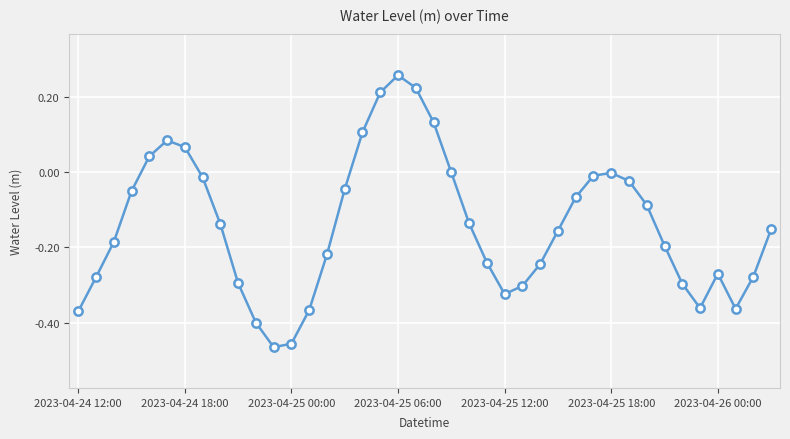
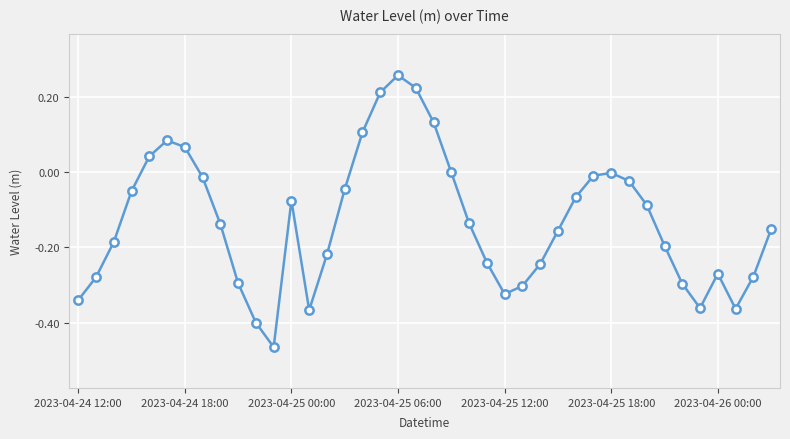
  {
-   "2023-04-24 12:00": -0.37,
+   "2023-04-24 12:00": -0.34,
    "2023-04-24 18:00": 0.07,
-   "2023-04-25 00:00": -0.46,
+   "2023-04-25 00:00": -0.08,
    "2023-04-25 06:00": 0.26,
    "2023-04-25 12:00": -0.32,
    "2023-04-25 18:00": 0.00,
    "2023-04-26 00:00": -0.27
  }
